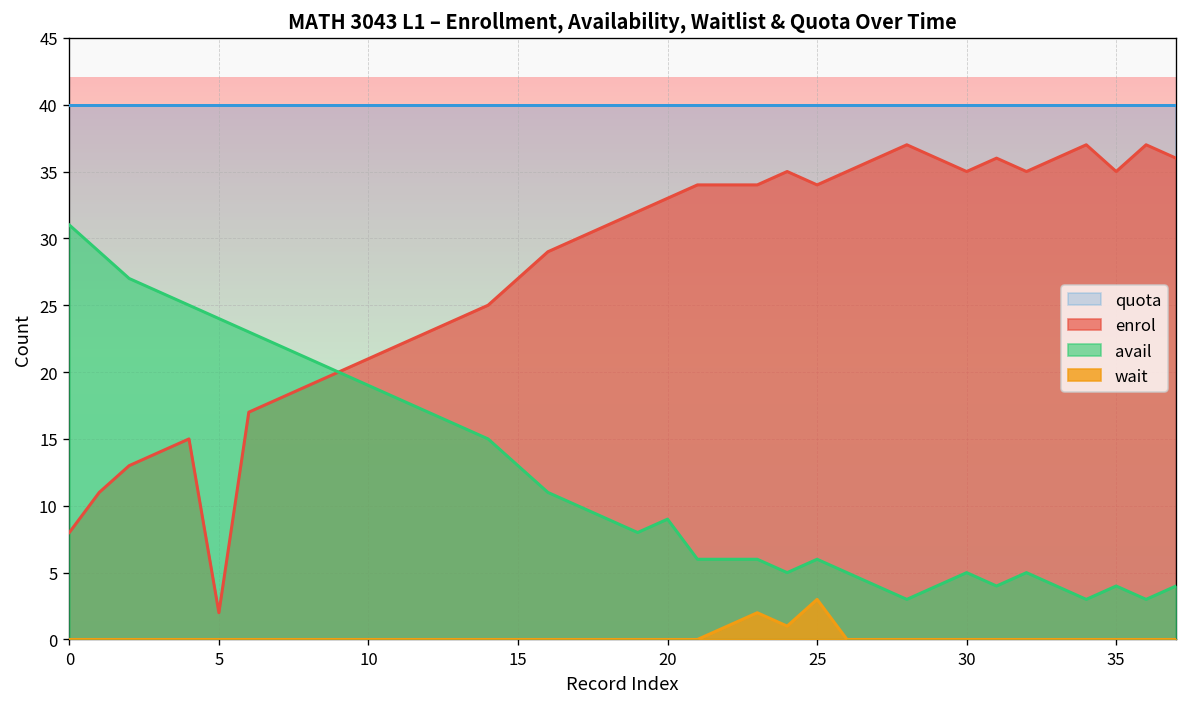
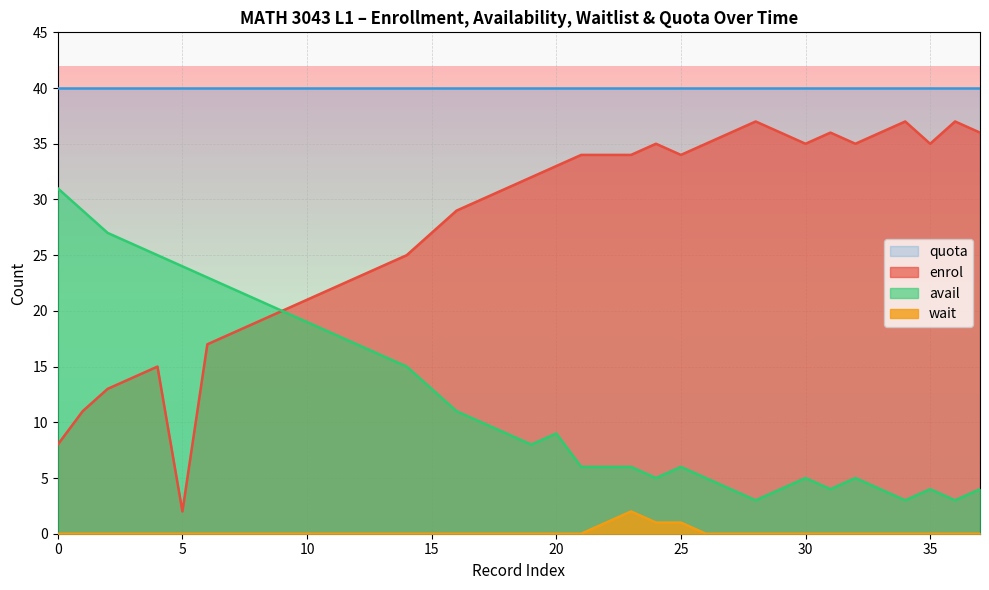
  {
    "quota": {
      "0": 40,
      "5": 40,
      "10": 40,
      "15": 40,
      "20": 40,
      "25": 40,
      "30": 40,
      "35": 40
    },
    "enrol": {
      "0": 8,
      "5": 2,
      "10": 21,
      "15": 27,
      "20": 33,
      "25": 34,
      "30": 35,
      "35": 35
    },
    "avail": {
      "0": 31,
      "5": 24,
      "10": 19,
      "15": 13,
      "20": 9,
      "25": 6,
      "30": 5,
      "35": 4
    },
    "wait": {
      "0": 0,
      "5": 0,
      "10": 0,
      "15": 0,
      "20": 0,
-     "25": 3,
+     "25": 1,
      "30": 0,
      "35": 0
    }
  }
